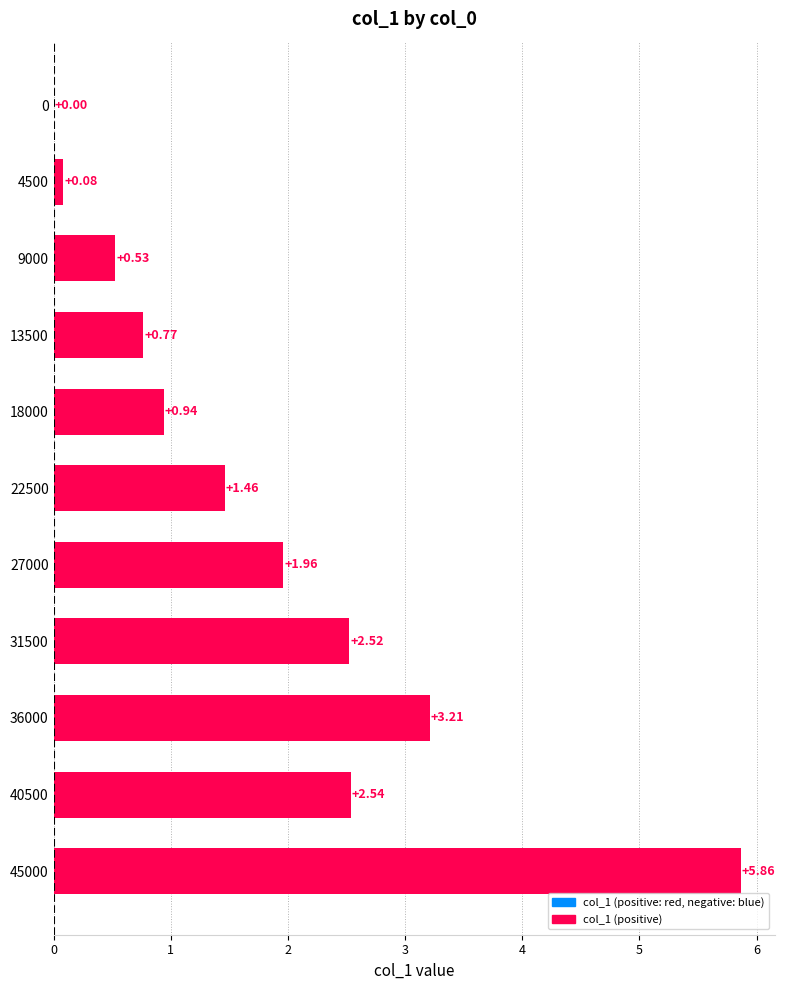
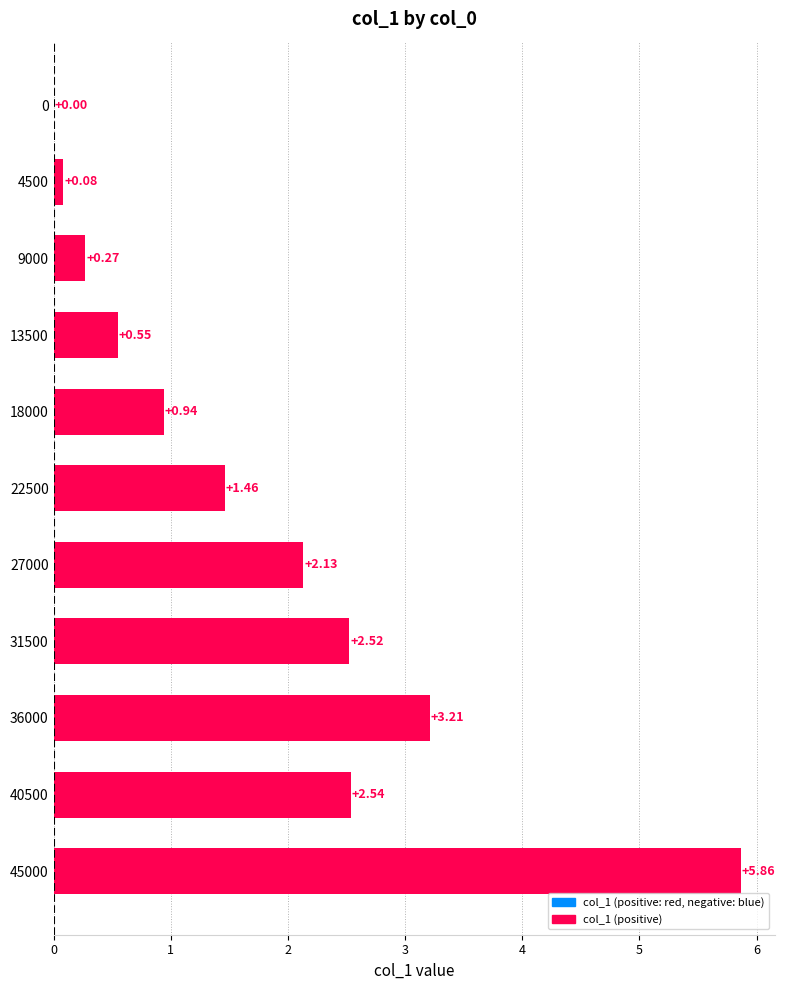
  {
    "0": "+0.00",
    "4500": "+0.08",
-   "9000": "+0.53",
-   "13500": "+0.77",
+   "9000": "+0.27",
+   "13500": "+0.55",
    "18000": "+0.94",
    "22500": "+1.46",
-   "27000": "+1.96",
+   "27000": "+2.13",
    "31500": "+2.52",
    "36000": "+3.21",
    "40500": "+2.54",
    "45000": "+5.86"
  }
